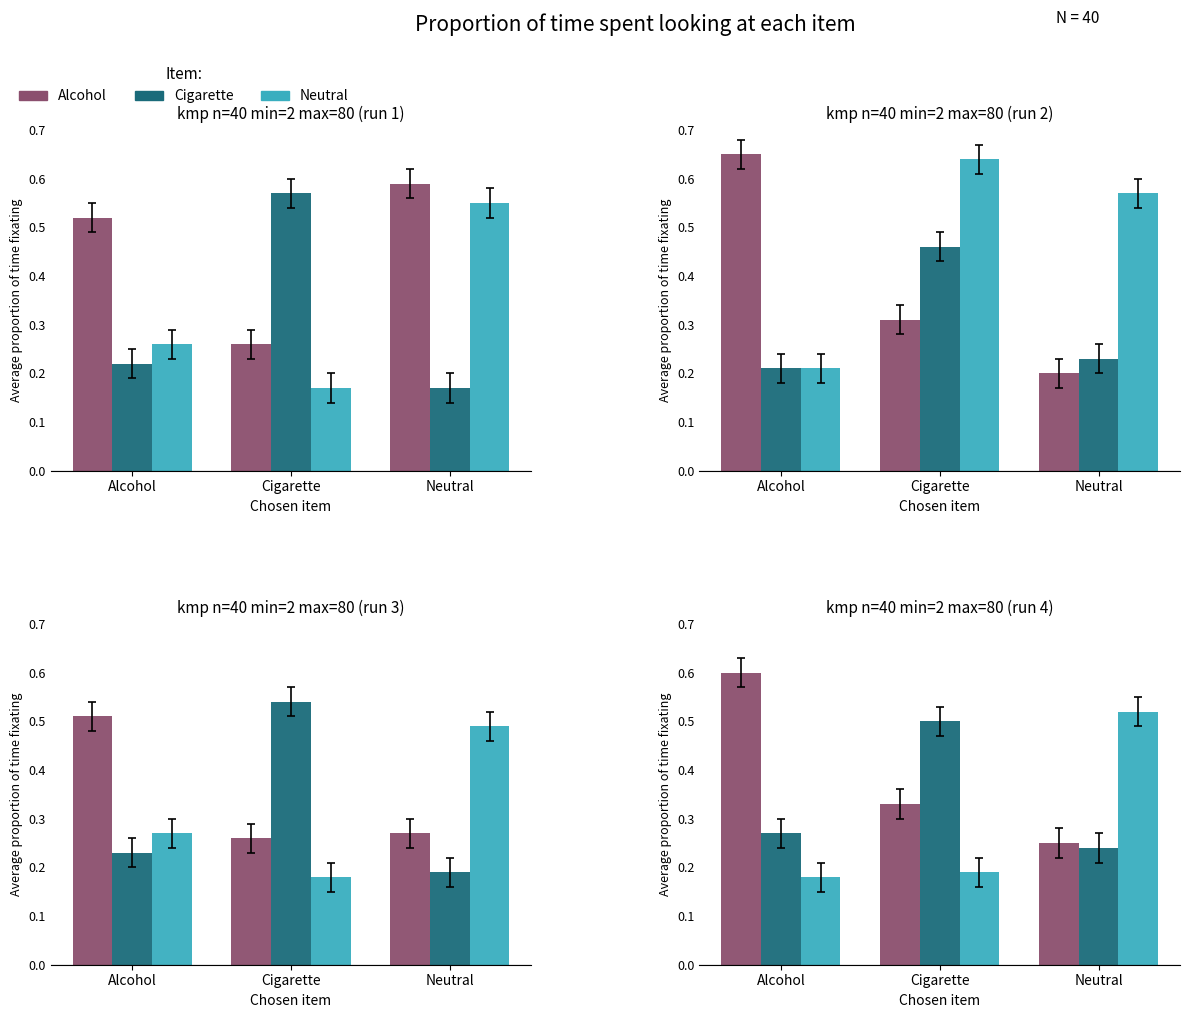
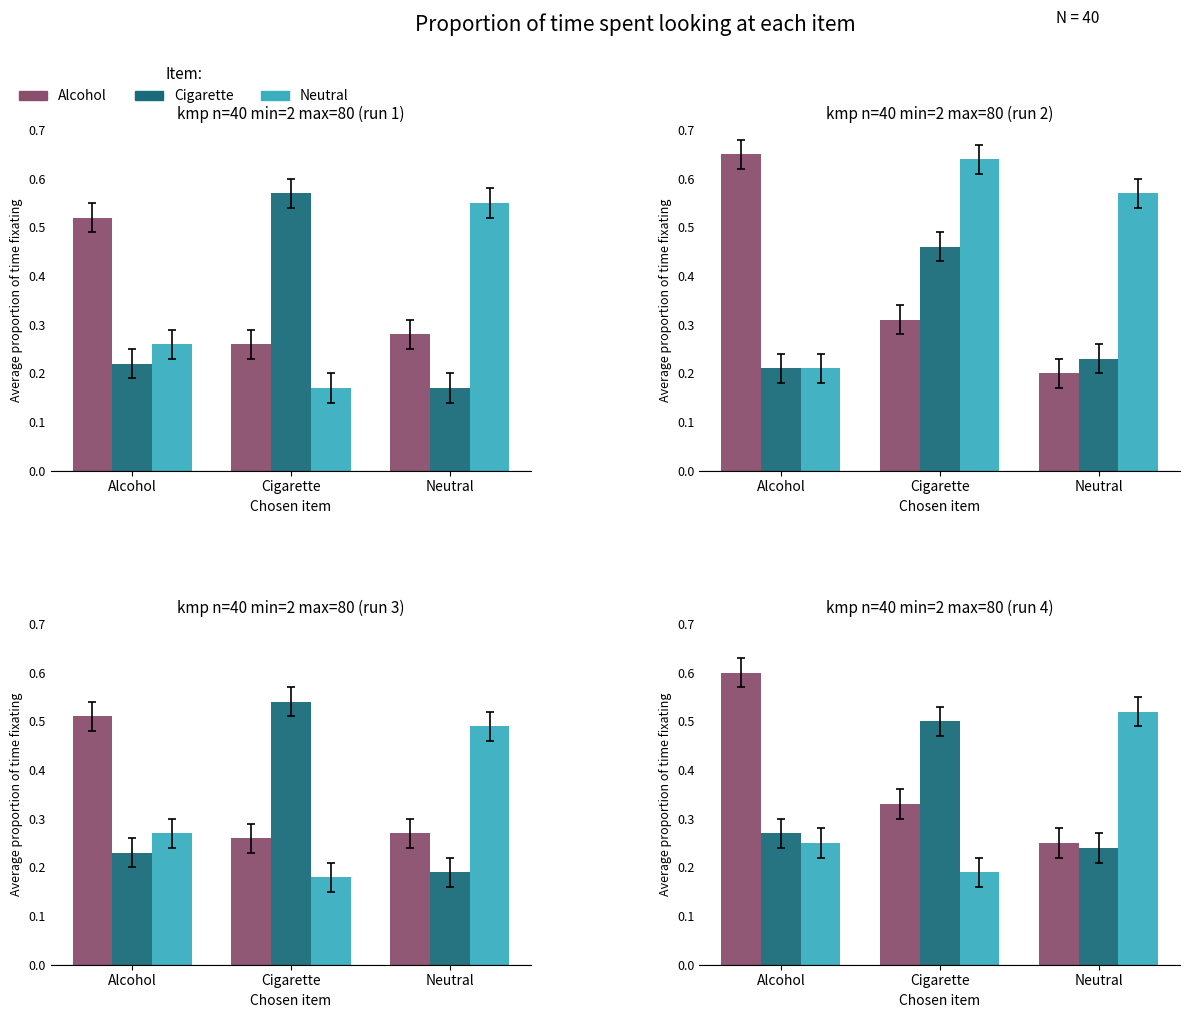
  {
    "kmp n=40 min=2 max=80 (run 1)": {
      "Alcohol": {
        "Alcohol": 0.52,
        "Cigarette": 0.26,
-       "Neutral": 0.59
+       "Neutral": 0.28
      },
      "Neutral": {
        "Alcohol": 0.26,
        "Cigarette": 0.17,
        "Neutral": 0.55
      }
    },
    "kmp n=40 min=2 max=80 (run 2)": {
      "Alcohol": {
        "Alcohol": 0.65,
        "Cigarette": 0.31,
        "Neutral": 0.20
      },
      "Neutral": {
        "Alcohol": 0.21,
        "Cigarette": 0.64,
        "Neutral": 0.57
      }
    },
    "kmp n=40 min=2 max=80 (run 3)": {
      "Alcohol": {
        "Alcohol": 0.51,
        "Cigarette": 0.26,
        "Neutral": 0.27
      },
      "Neutral": {
        "Alcohol": 0.27,
        "Cigarette": 0.18,
        "Neutral": 0.49
      }
    },
    "kmp n=40 min=2 max=80 (run 4)": {
      "Alcohol": {
        "Alcohol": 0.60,
        "Cigarette": 0.33,
        "Neutral": 0.25
      },
      "Neutral": {
-       "Alcohol": 0.18,
+       "Alcohol": 0.25,
        "Cigarette": 0.19,
        "Neutral": 0.52
      }
    }
  }
